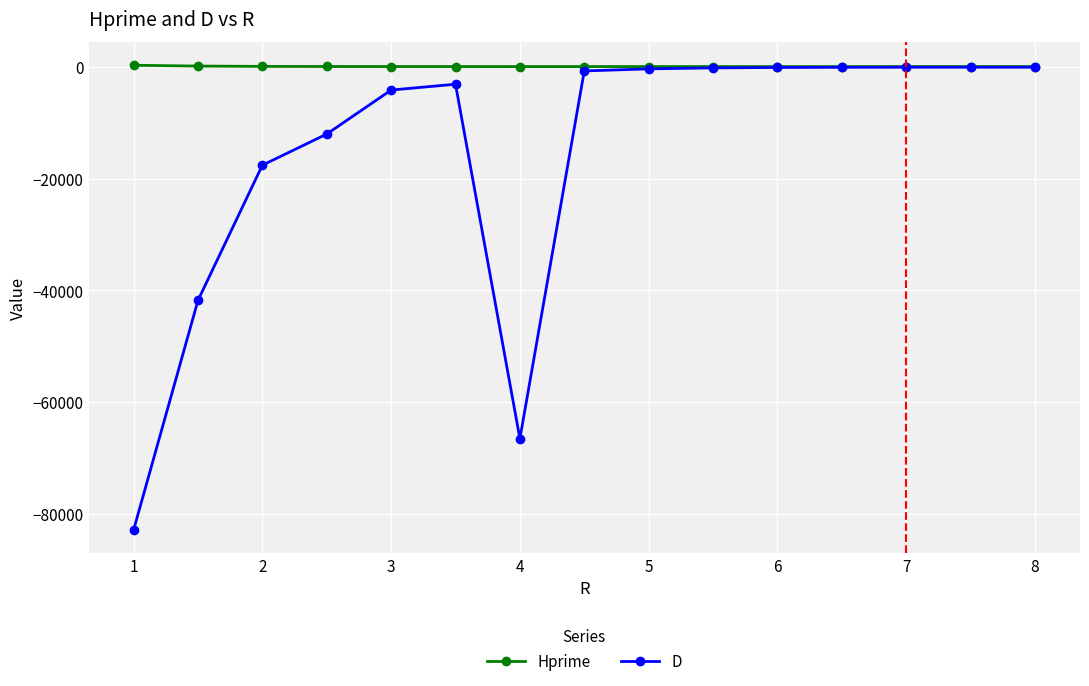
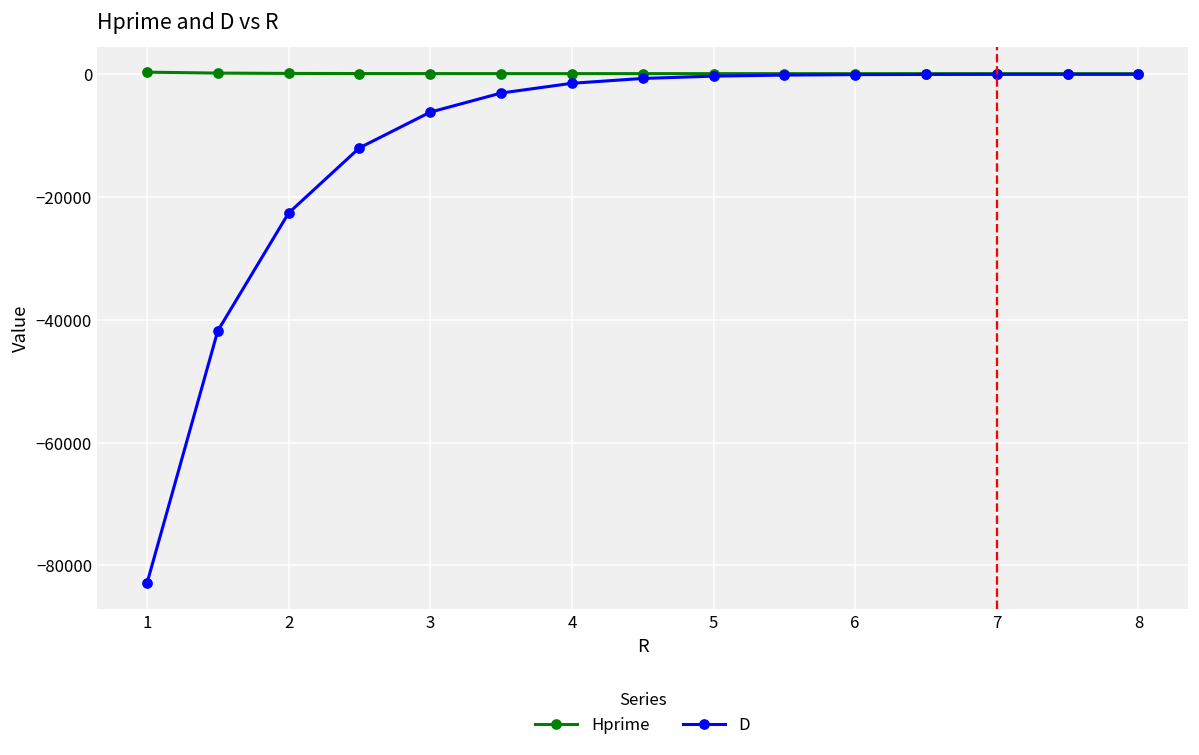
  {
    "Hprime": {
      "1": 0,
      "2": 0,
      "3": 0,
      "4": 0
    },
    "D": {
      "1": -83000,
-     "2": -18000,
-     "3": -4000,
-     "4": -67000
+     "2": -23000,
+     "3": -6000,
+     "4": -1000
    }
  }
